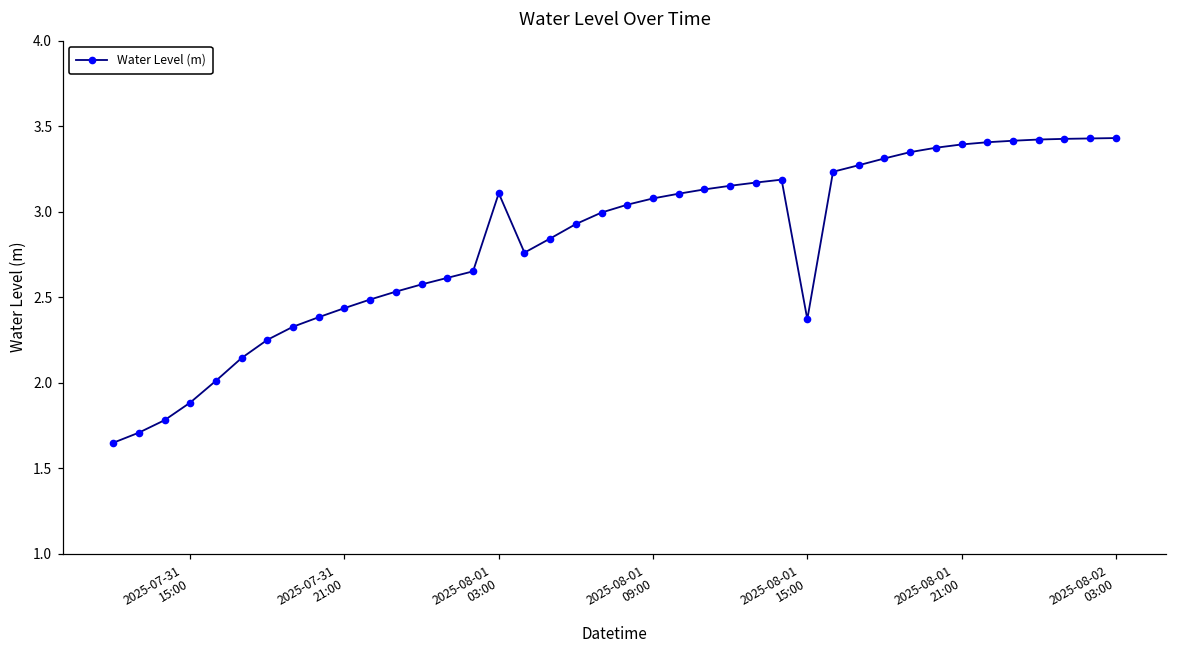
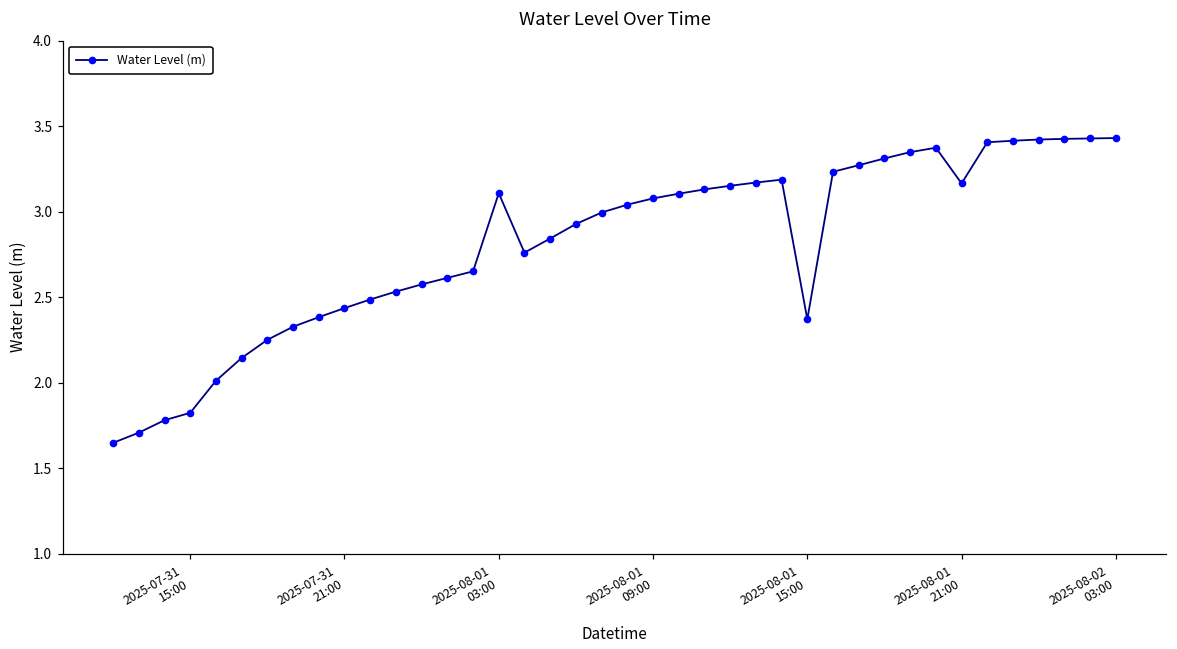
  {
-   "2025-07-31 15:00": 1.88,
+   "2025-07-31 15:00": 1.82,
    "2025-07-31 21:00": 2.44,
    "2025-08-01 03:00": 3.11,
    "2025-08-01 09:00": 3.08,
    "2025-08-01 15:00": 2.37,
-   "2025-08-01 21:00": 3.39,
+   "2025-08-01 21:00": 3.17,
    "2025-08-02 03:00": 3.43
  }
